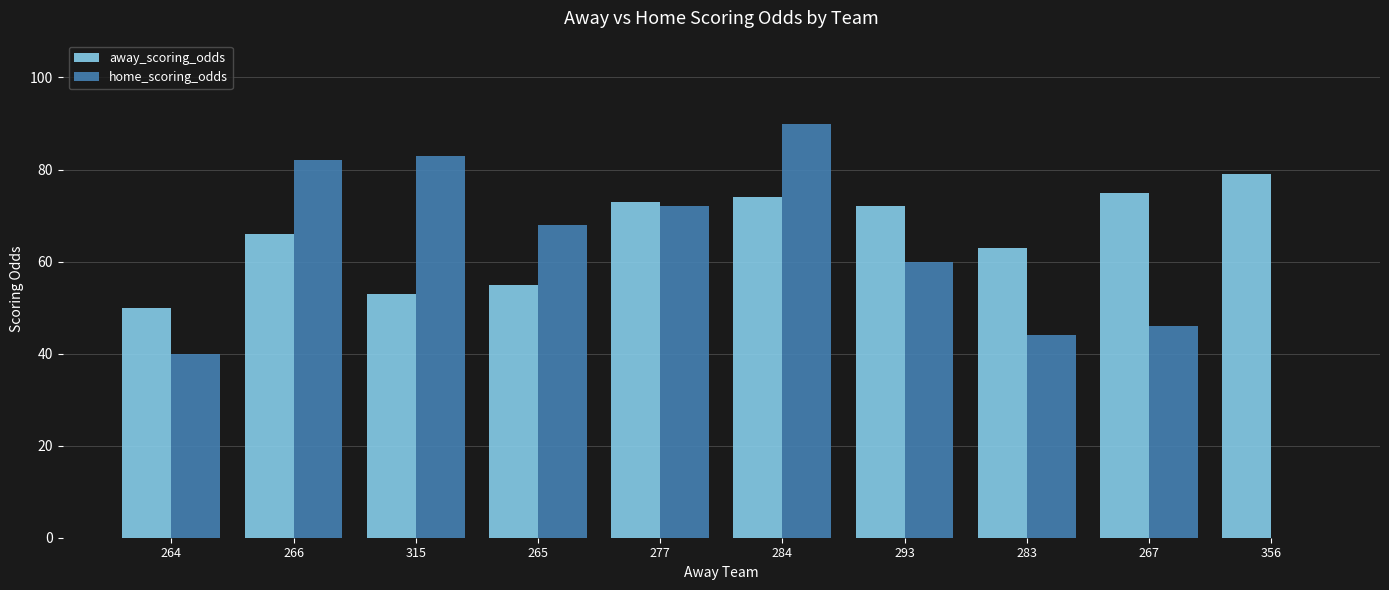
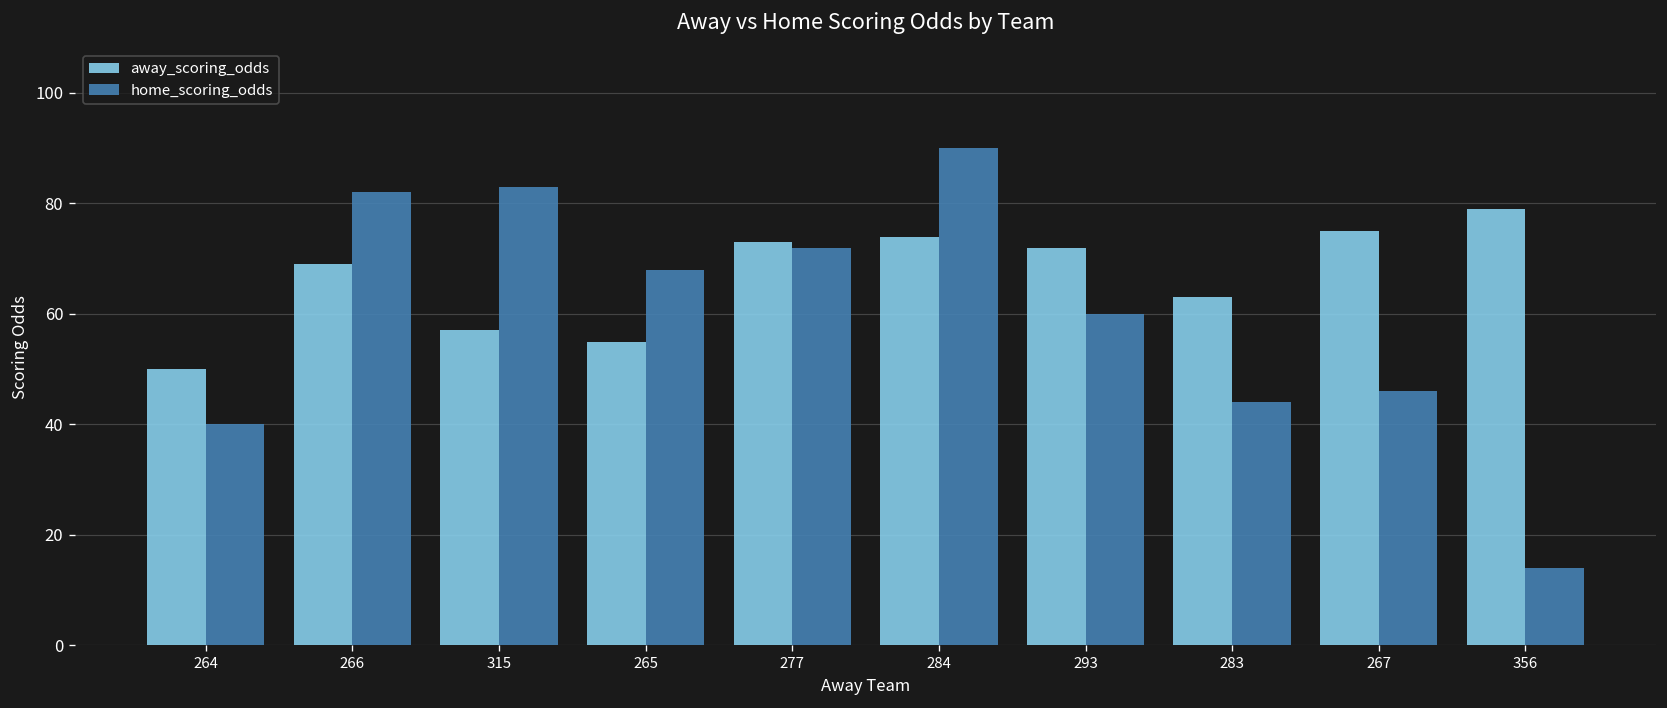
  {
    "away_scoring_odds": {
      "264": 50,
-     "266": 66,
-     "315": 53,
+     "266": 69,
+     "315": 57,
      "265": 55,
      "277": 73,
      "284": 74,
      "293": 72,
      "283": 63,
      "267": 75,
      "356": 79
    },
    "home_scoring_odds": {
      "264": 40,
      "266": 82,
      "315": 83,
      "265": 68,
      "277": 72,
      "284": 90,
      "293": 60,
      "283": 44,
      "267": 46,
-     "356": 0
+     "356": 14
    }
  }
